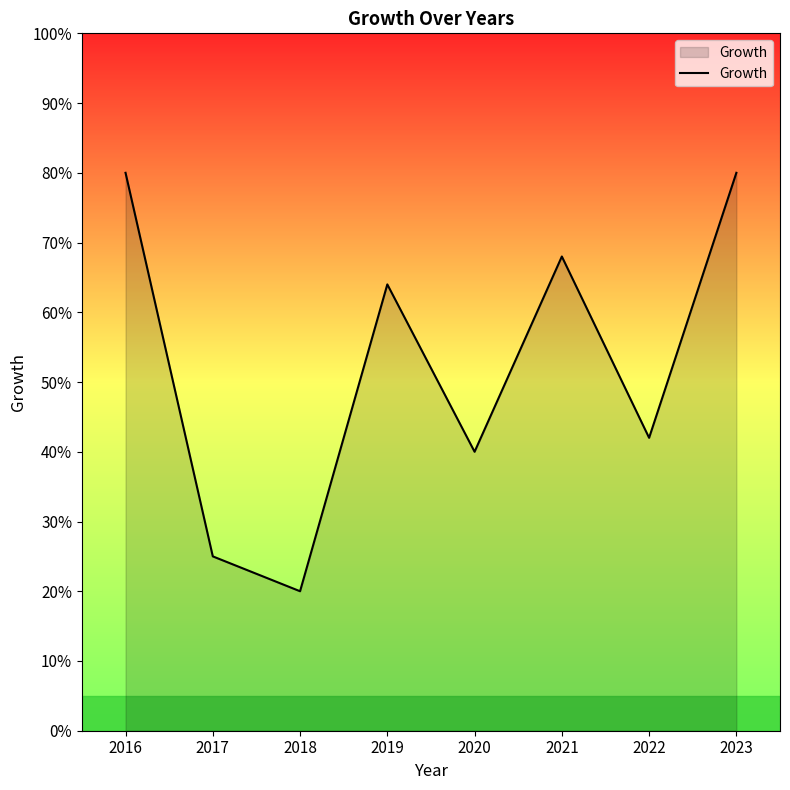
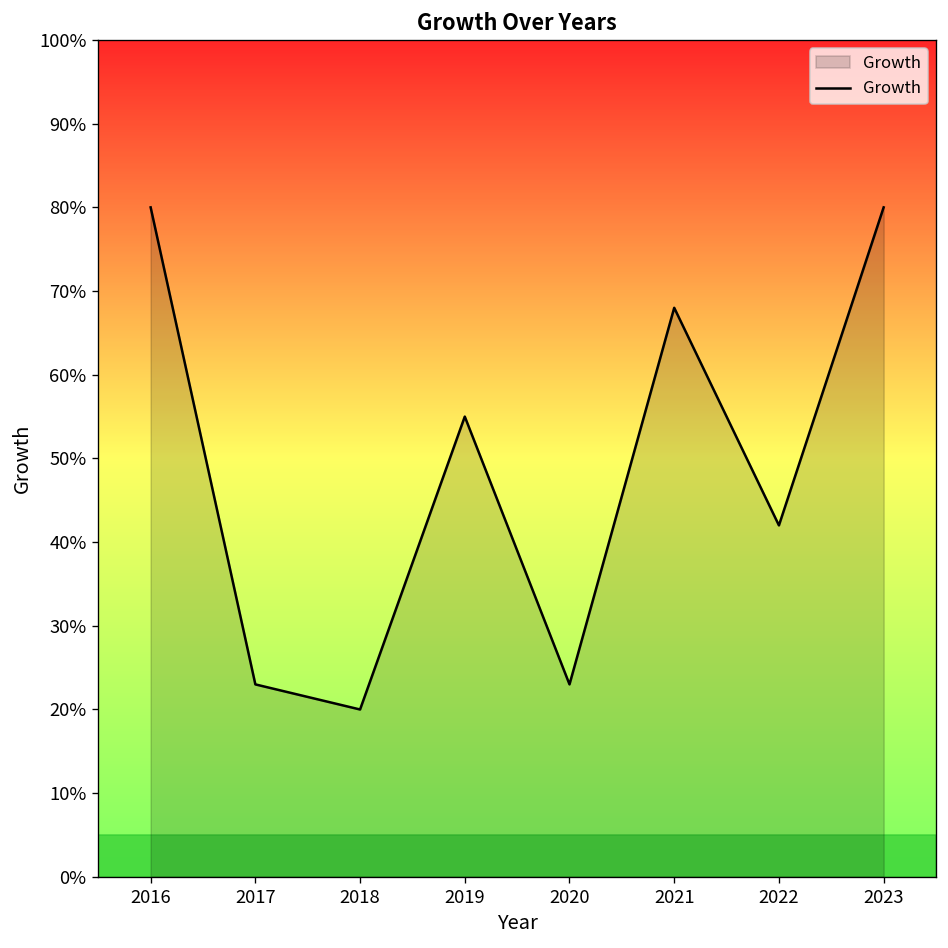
  {
    "2016": "80%",
-   "2017": "25%",
+   "2017": "23%",
    "2018": "20%",
-   "2019": "64%",
-   "2020": "40%",
+   "2019": "55%",
+   "2020": "23%",
    "2021": "68%",
    "2022": "42%",
    "2023": "80%"
  }
